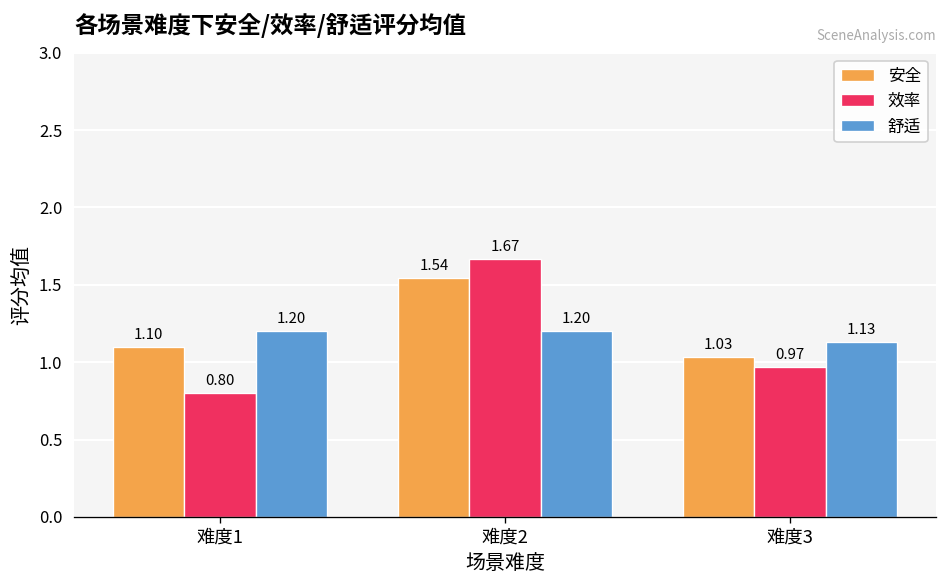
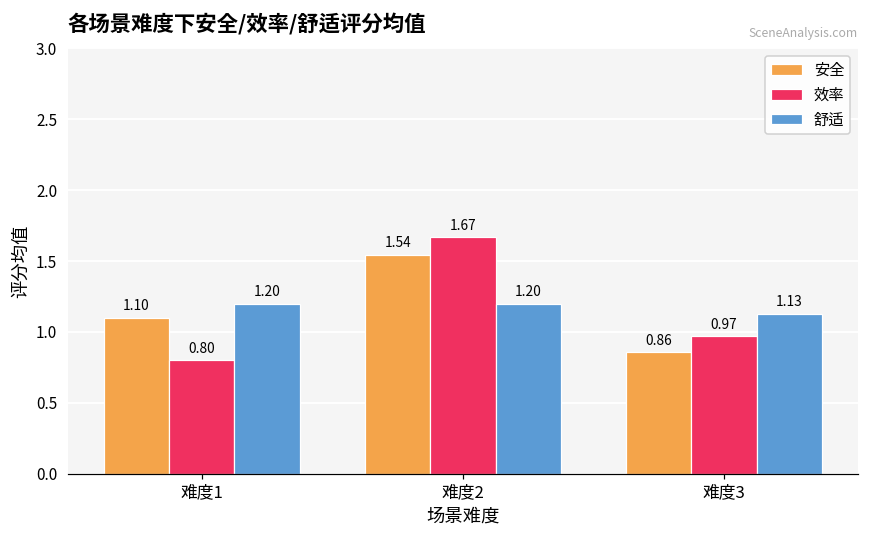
  {
    "安全": {
      "难度1": 1.10,
      "难度2": 1.54,
-     "难度3": 1.03
+     "难度3": 0.86
    },
    "效率": {
      "难度1": 0.80,
      "难度2": 1.67,
      "难度3": 0.97
    },
    "舒适": {
      "难度1": 1.20,
      "难度2": 1.20,
      "难度3": 1.13
    }
  }
